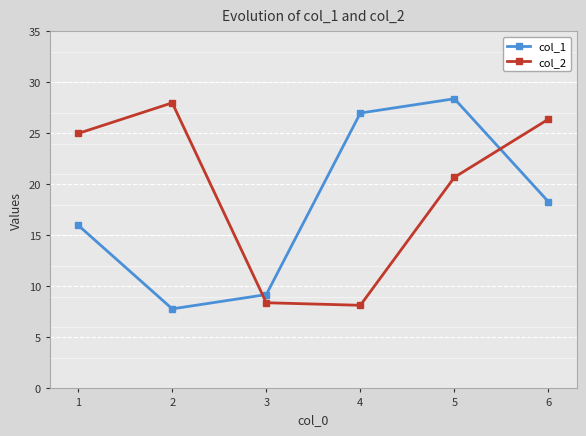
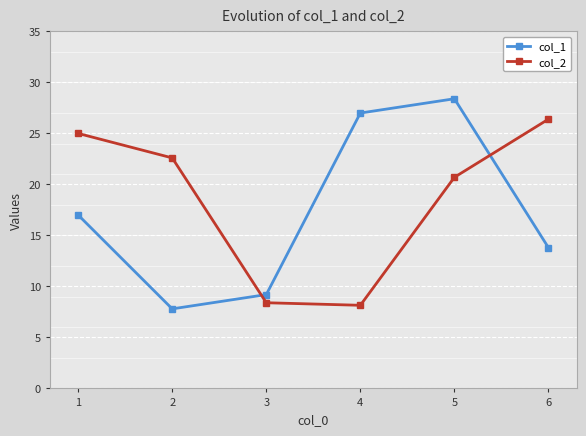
  {
    "col_1": {
-     "1": 16,
+     "1": 17,
      "2": 7.8,
      "3": 9.2,
      "4": 27.0,
      "5": 28.4,
-     "6": 18.3
+     "6": 13.8
    },
    "col_2": {
      "1": 25.0,
-     "2": 28.0,
+     "2": 22.6,
      "3": 8.4,
      "4": 8.2,
      "5": 20.7,
      "6": 26.4
    }
  }
